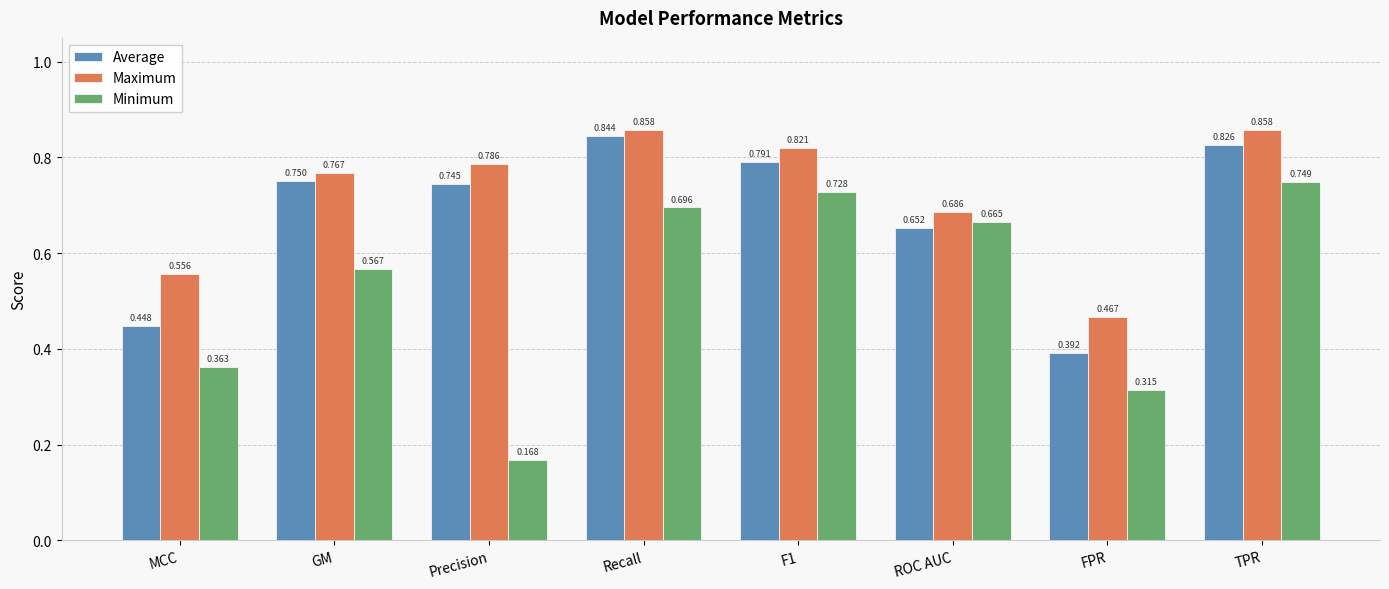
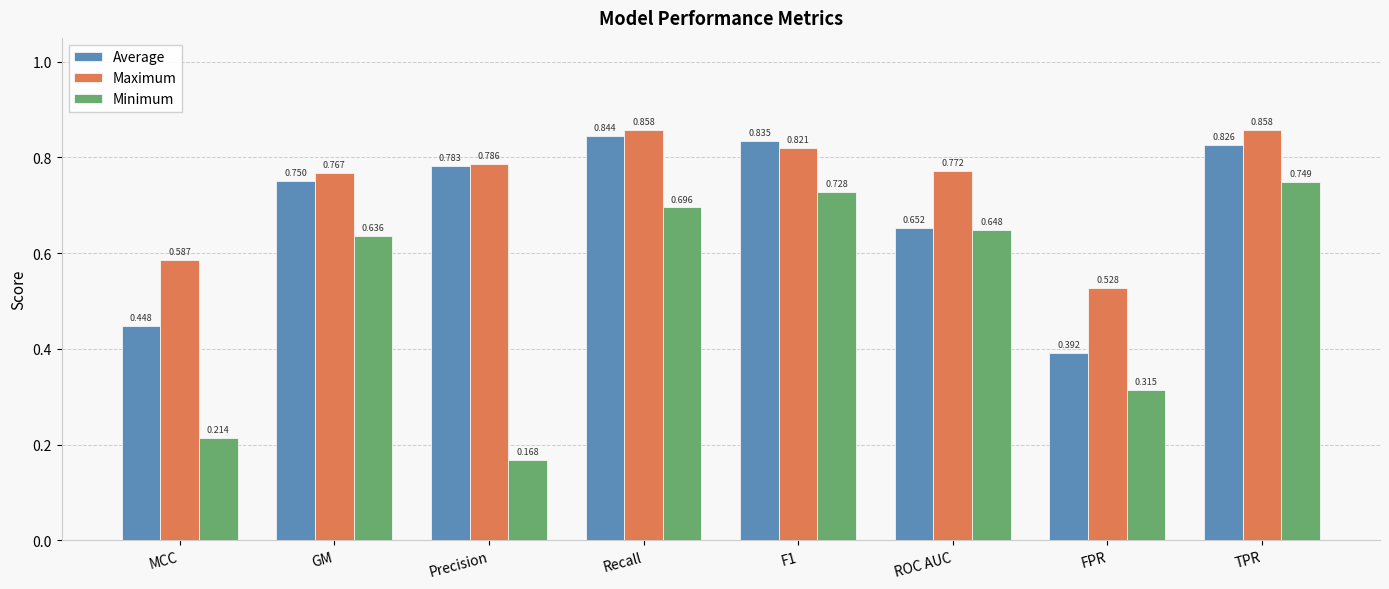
  {
    "Average": {
      "MCC": 0.448,
      "GM": 0.750,
-     "Precision": 0.745,
+     "Precision": 0.783,
      "Recall": 0.844,
-     "F1": 0.791,
+     "F1": 0.835,
      "ROC AUC": 0.652,
      "FPR": 0.392,
      "TPR": 0.826
    },
    "Maximum": {
-     "MCC": 0.556,
+     "MCC": 0.587,
      "GM": 0.767,
      "Precision": 0.786,
      "Recall": 0.858,
      "F1": 0.821,
-     "ROC AUC": 0.686,
-     "FPR": 0.467,
+     "ROC AUC": 0.772,
+     "FPR": 0.528,
      "TPR": 0.858
    },
    "Minimum": {
-     "MCC": 0.363,
-     "GM": 0.567,
+     "MCC": 0.214,
+     "GM": 0.636,
      "Precision": 0.168,
      "Recall": 0.696,
      "F1": 0.728,
-     "ROC AUC": 0.665,
+     "ROC AUC": 0.648,
      "FPR": 0.315,
      "TPR": 0.749
    }
  }
